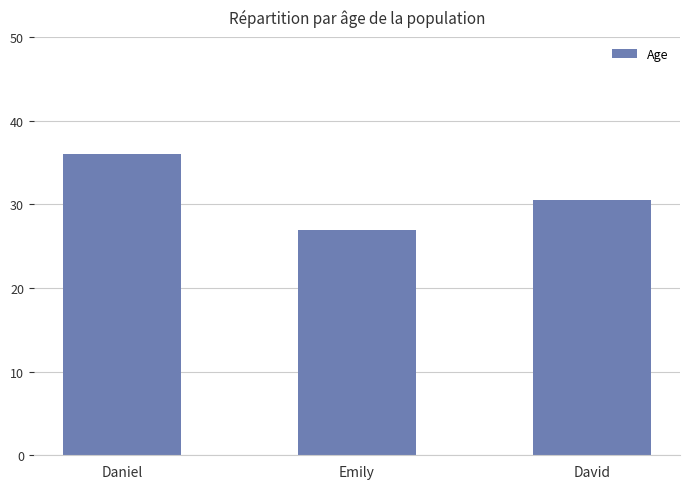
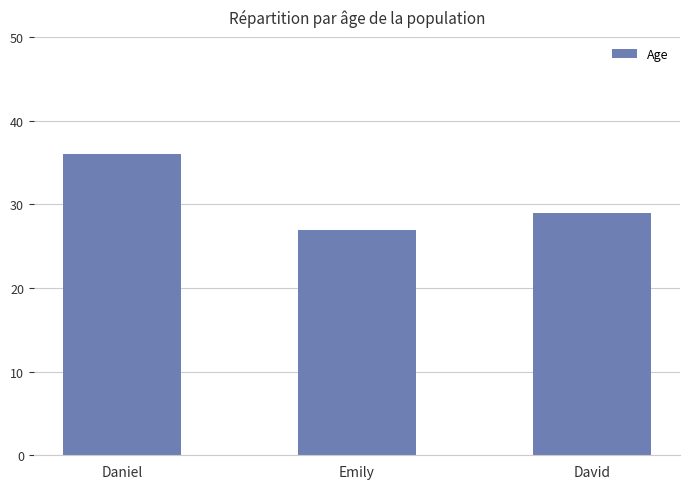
  {
    "Daniel": 36,
    "Emily": 27,
-   "David": 31
+   "David": 29
  }
